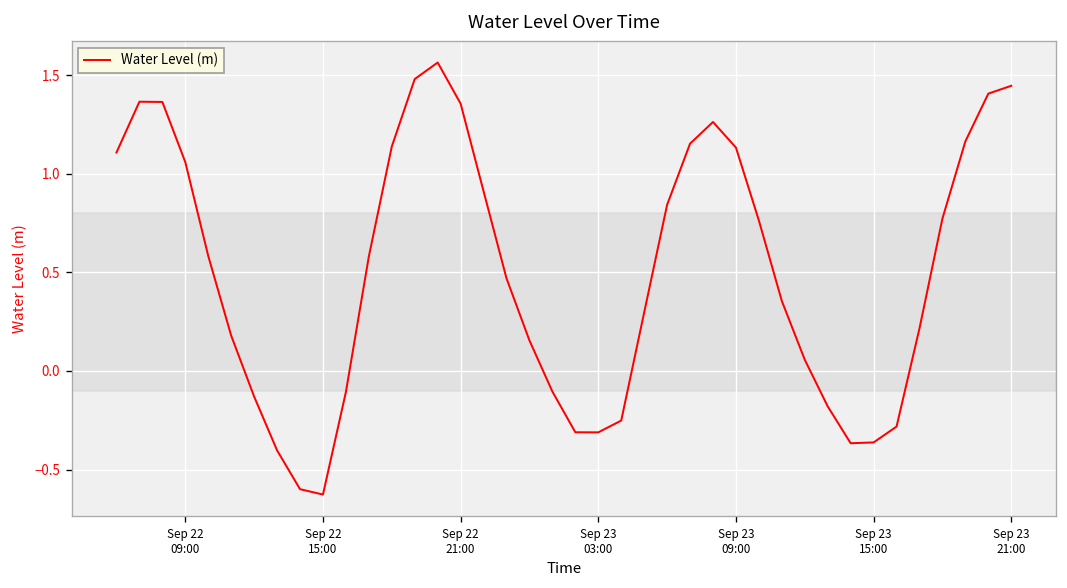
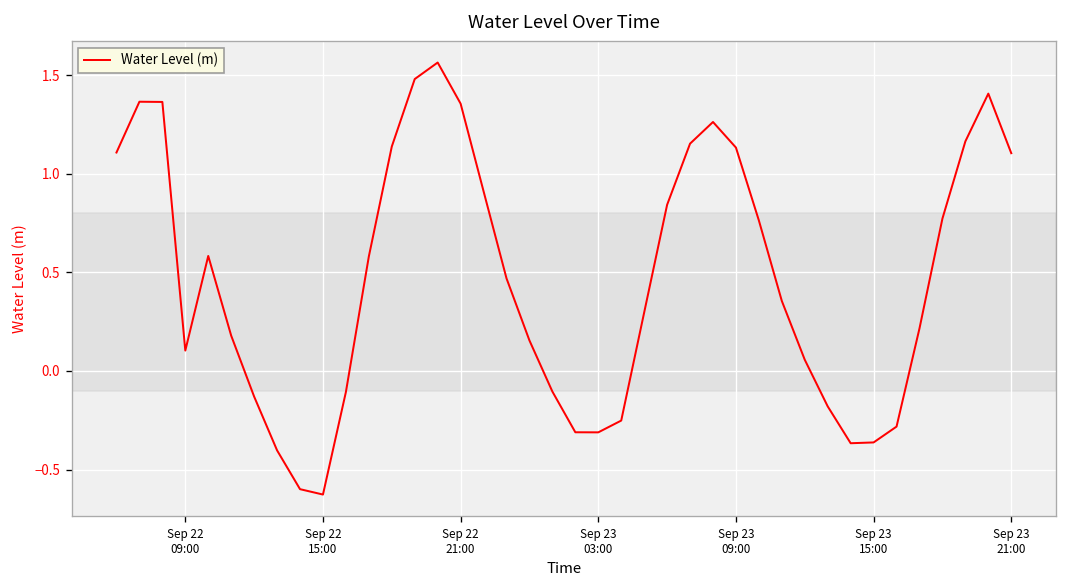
  {
-   "Sep 22 09:00": 1.06,
+   "Sep 22 09:00": 0.10,
    "Sep 22 15:00": -0.63,
    "Sep 22 21:00": 1.36,
    "Sep 23 03:00": -0.31,
    "Sep 23 09:00": 1.13,
    "Sep 23 15:00": -0.36,
-   "Sep 23 21:00": 1.45
+   "Sep 23 21:00": 1.10
  }
